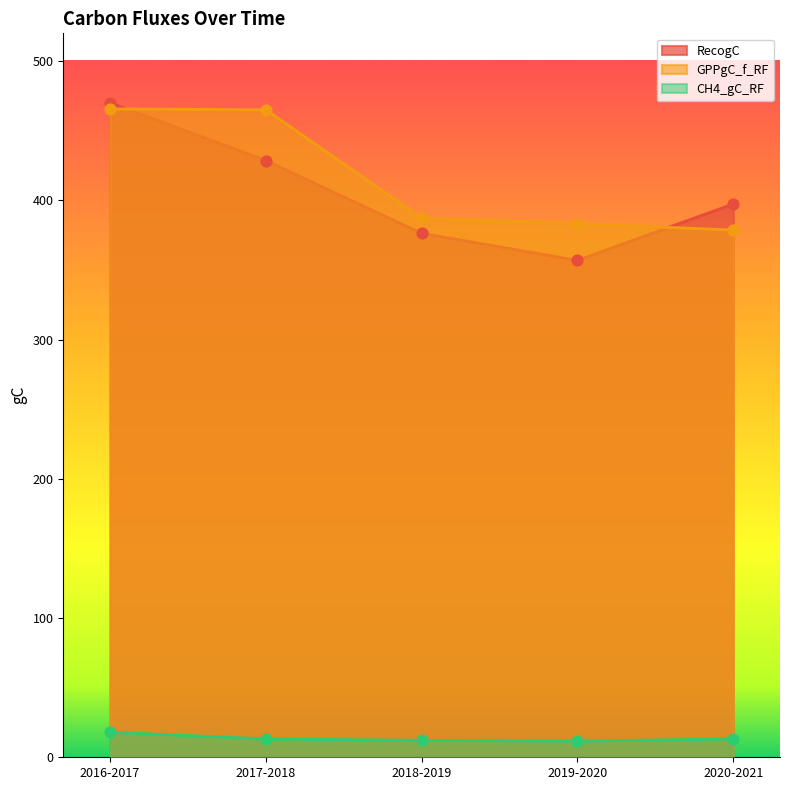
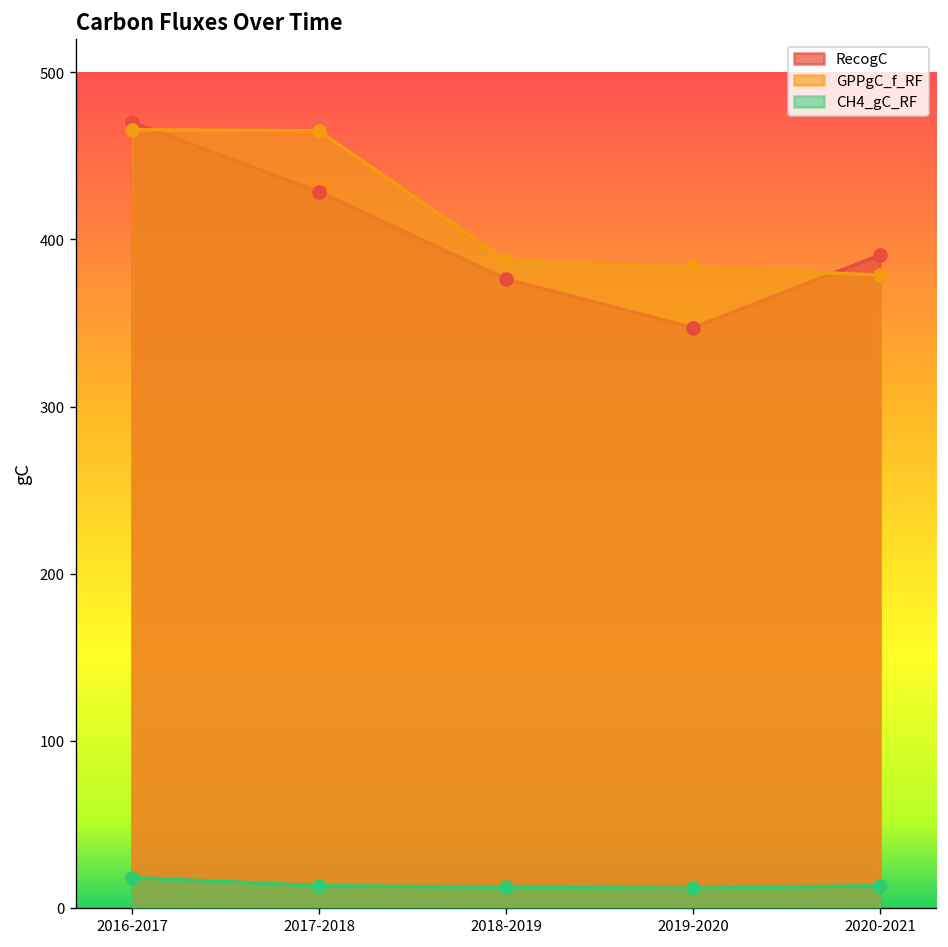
  {
    "RecogC": {
      "2016-2017": 470,
      "2017-2018": 429,
      "2018-2019": 376,
-     "2019-2020": 357,
-     "2020-2021": 397
+     "2019-2020": 347,
+     "2020-2021": 391
    },
    "GPPgC_f_RF": {
      "2016-2017": 466,
      "2017-2018": 465,
      "2018-2019": 387,
      "2019-2020": 383,
      "2020-2021": 379
    },
    "CH4_gC_RF": {
      "2016-2017": 18,
      "2017-2018": 13,
      "2018-2019": 12,
      "2019-2020": 12,
      "2020-2021": 13
    }
  }
